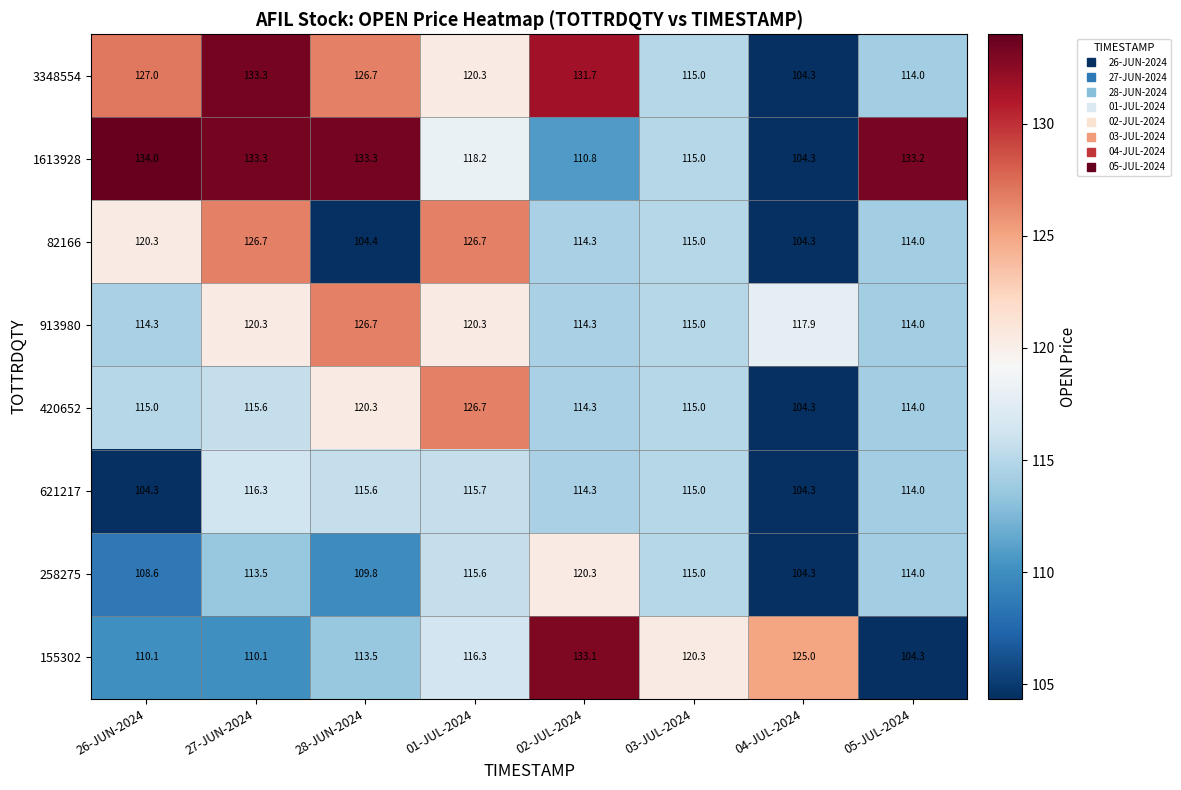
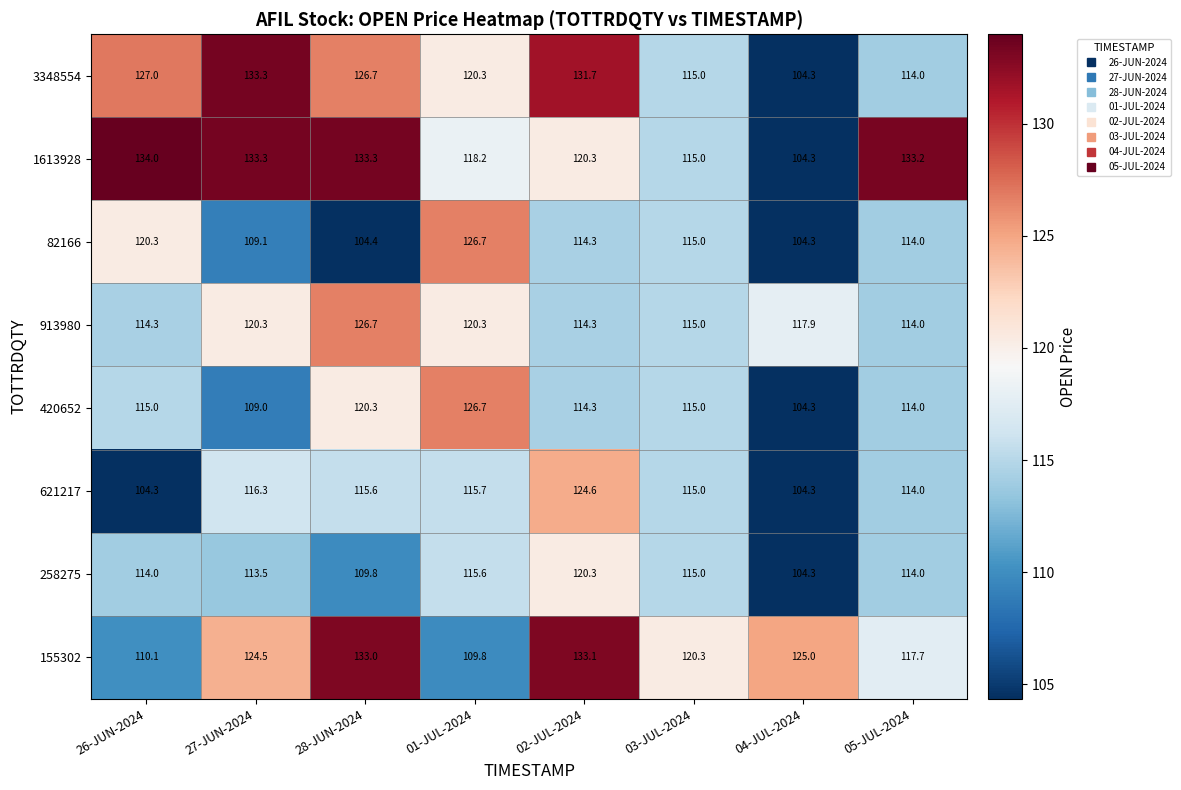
  {
    "3348554": {
      "26-JUN-2024": 127.0,
      "27-JUN-2024": 133.3,
      "28-JUN-2024": 126.7,
      "01-JUL-2024": 120.3,
      "02-JUL-2024": 131.7,
      "03-JUL-2024": 115.0,
      "04-JUL-2024": 104.3,
      "05-JUL-2024": 114.0
    },
    "1613928": {
      "26-JUN-2024": 134.0,
      "27-JUN-2024": 133.3,
      "28-JUN-2024": 133.3,
      "01-JUL-2024": 118.2,
-     "02-JUL-2024": 110.8,
+     "02-JUL-2024": 120.3,
      "03-JUL-2024": 115.0,
      "04-JUL-2024": 104.3,
      "05-JUL-2024": 133.2
    },
    "82166": {
      "26-JUN-2024": 120.3,
-     "27-JUN-2024": 126.7,
+     "27-JUN-2024": 109.1,
      "28-JUN-2024": 104.4,
      "01-JUL-2024": 126.7,
      "02-JUL-2024": 114.3,
      "03-JUL-2024": 115.0,
      "04-JUL-2024": 104.3,
      "05-JUL-2024": 114.0
    },
    "913980": {
      "26-JUN-2024": 114.3,
      "27-JUN-2024": 120.3,
      "28-JUN-2024": 126.7,
      "01-JUL-2024": 120.3,
      "02-JUL-2024": 114.3,
      "03-JUL-2024": 115.0,
      "04-JUL-2024": 117.9,
      "05-JUL-2024": 114.0
    },
    "420652": {
      "26-JUN-2024": 115.0,
-     "27-JUN-2024": 115.6,
+     "27-JUN-2024": 109.0,
      "28-JUN-2024": 120.3,
      "01-JUL-2024": 126.7,
      "02-JUL-2024": 114.3,
      "03-JUL-2024": 115.0,
      "04-JUL-2024": 104.3,
      "05-JUL-2024": 114.0
    },
    "621217": {
      "26-JUN-2024": 104.3,
      "27-JUN-2024": 116.3,
      "28-JUN-2024": 115.6,
      "01-JUL-2024": 115.7,
-     "02-JUL-2024": 114.3,
+     "02-JUL-2024": 124.6,
      "03-JUL-2024": 115.0,
      "04-JUL-2024": 104.3,
      "05-JUL-2024": 114.0
    },
    "258275": {
-     "26-JUN-2024": 108.6,
+     "26-JUN-2024": 114.0,
      "27-JUN-2024": 113.5,
      "28-JUN-2024": 109.8,
      "01-JUL-2024": 115.6,
      "02-JUL-2024": 120.3,
      "03-JUL-2024": 115.0,
      "04-JUL-2024": 104.3,
      "05-JUL-2024": 114.0
    },
    "155302": {
      "26-JUN-2024": 110.1,
-     "27-JUN-2024": 110.1,
-     "28-JUN-2024": 113.5,
-     "01-JUL-2024": 116.3,
+     "27-JUN-2024": 124.5,
+     "28-JUN-2024": 133.0,
+     "01-JUL-2024": 109.8,
      "02-JUL-2024": 133.1,
      "03-JUL-2024": 120.3,
      "04-JUL-2024": 125.0,
-     "05-JUL-2024": 104.3
+     "05-JUL-2024": 117.7
    }
  }
